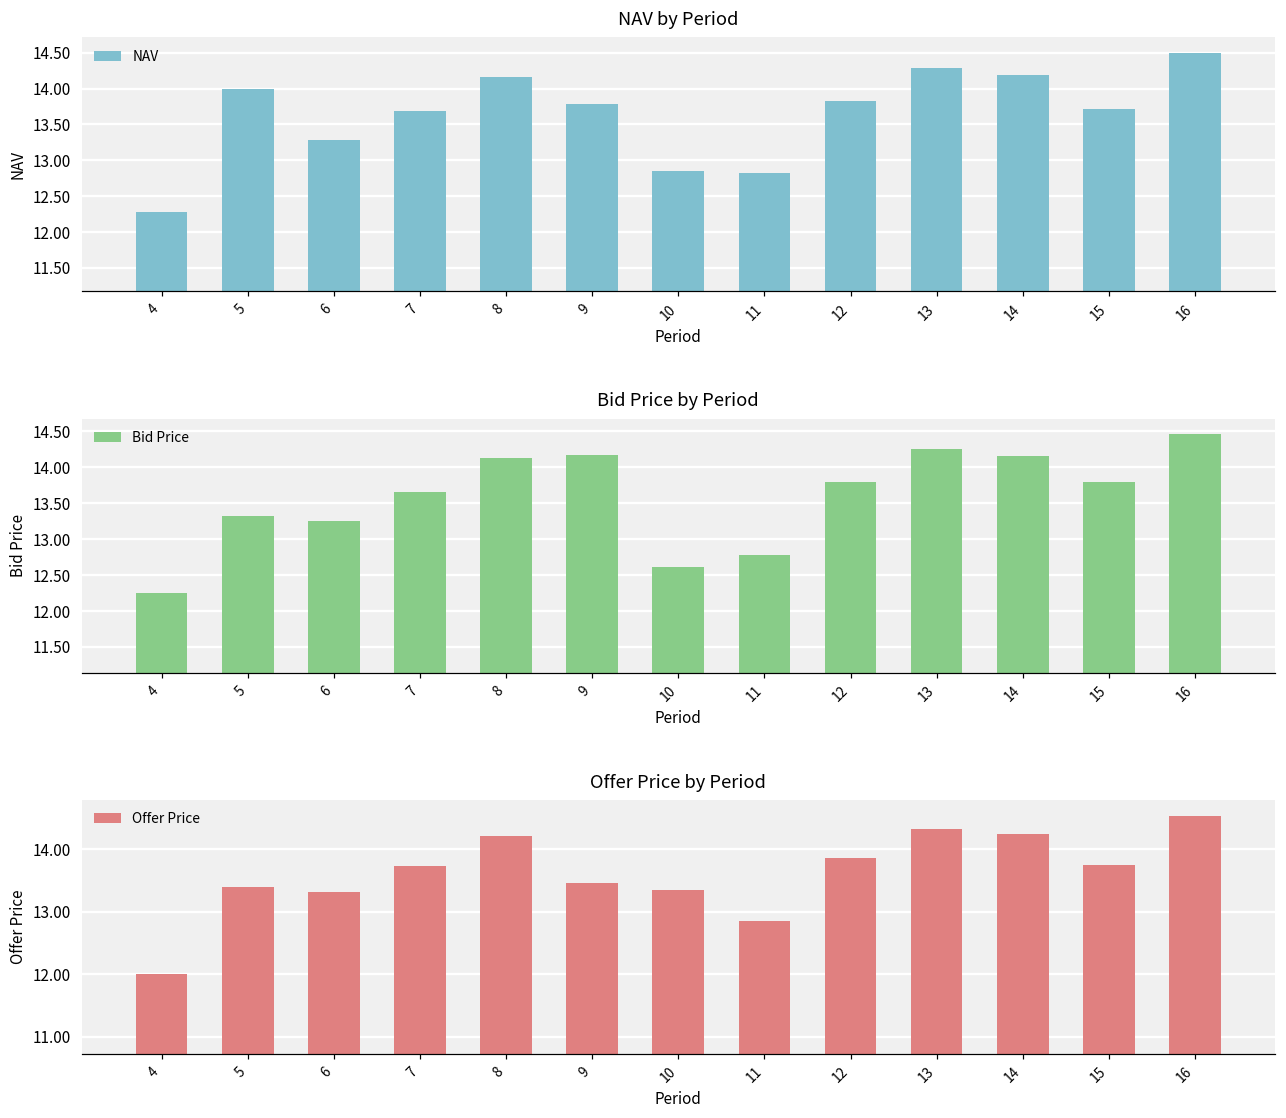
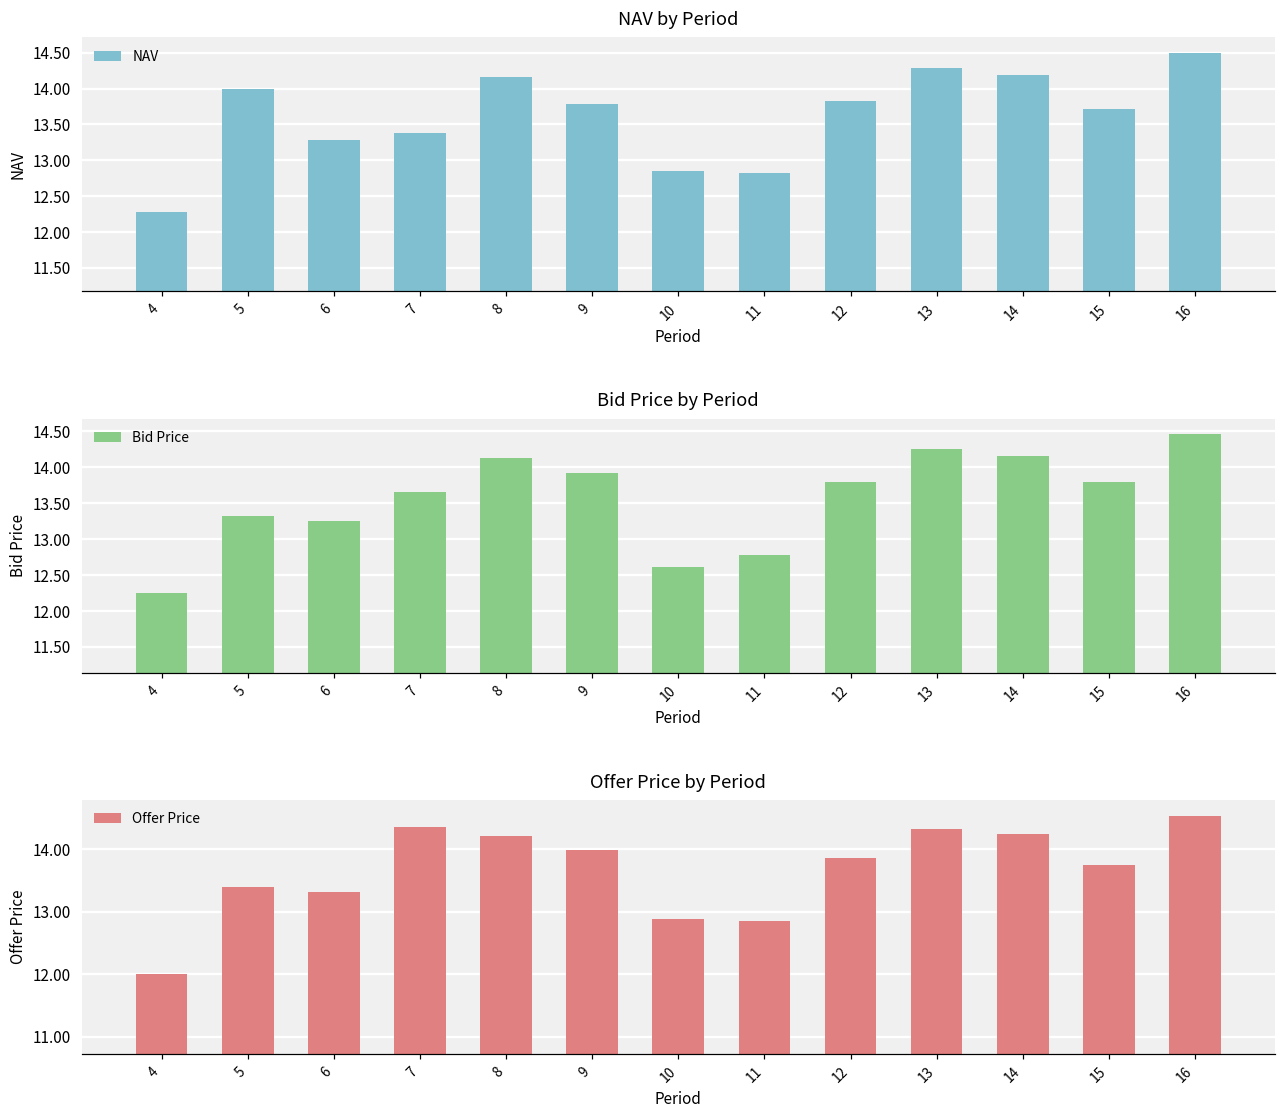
  {
    "NAV by Period": {
      "4": 12.3,
      "5": 14.0,
      "6": 13.3,
-     "7": 13.7,
+     "7": 13.4,
      "8": 14.2,
      "9": 13.8,
      "10": 12.8,
      "11": 12.8,
      "12": 13.8,
      "13": 14.3,
      "14": 14.2,
      "15": 13.7,
      "16": 14.5
    },
    "Bid Price by Period": {
      "4": 12.2,
      "5": 13.3,
      "6": 13.2,
      "7": 13.6,
      "8": 14.1,
-     "9": 14.2,
+     "9": 13.9,
      "10": 12.6,
      "11": 12.8,
      "12": 13.8,
      "13": 14.2,
      "14": 14.2,
      "15": 13.8,
      "16": 14.5
    },
    "Offer Price by Period": {
      "4": 12.0,
      "5": 13.4,
      "6": 13.3,
-     "7": 13.7,
+     "7": 14.3,
      "8": 14.2,
-     "9": 13.5,
-     "10": 13.3,
+     "9": 14.0,
+     "10": 12.9,
      "11": 12.9,
      "12": 13.9,
      "13": 14.3,
      "14": 14.2,
      "15": 13.7,
      "16": 14.5
    }
  }
